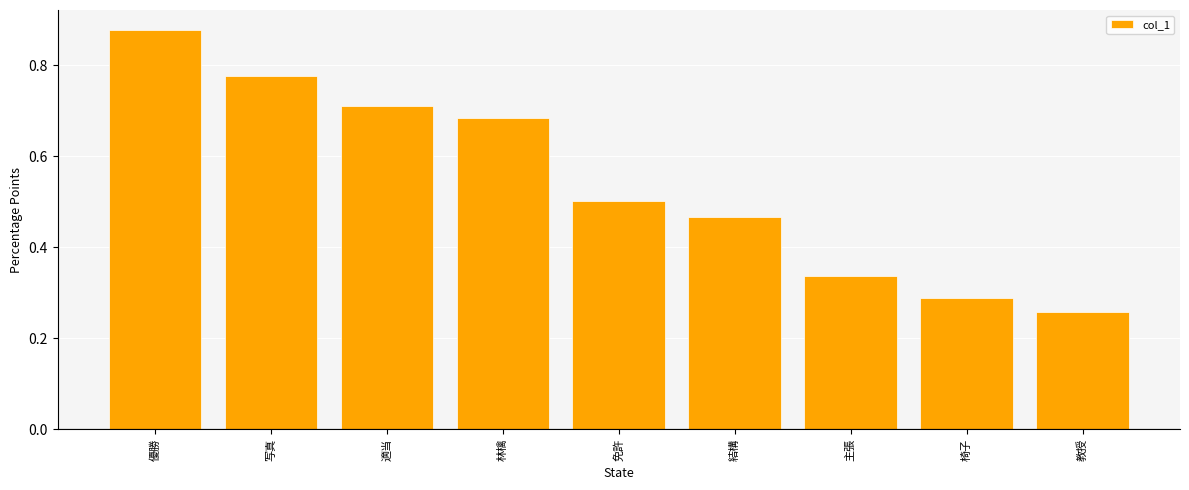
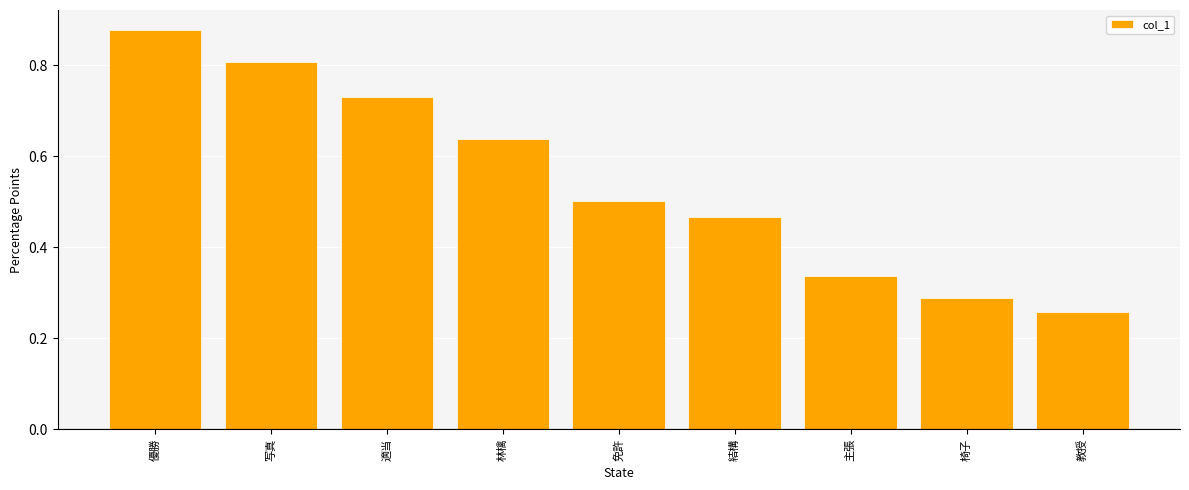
  {
    "優勝": 0.88,
-   "写真": 0.78,
-   "適当": 0.71,
-   "林檎": 0.69,
+   "写真": 0.81,
+   "適当": 0.73,
+   "林檎": 0.64,
    "免許": 0.50,
    "結構": 0.47,
    "主張": 0.34,
    "椅子": 0.29,
    "教授": 0.26
  }
